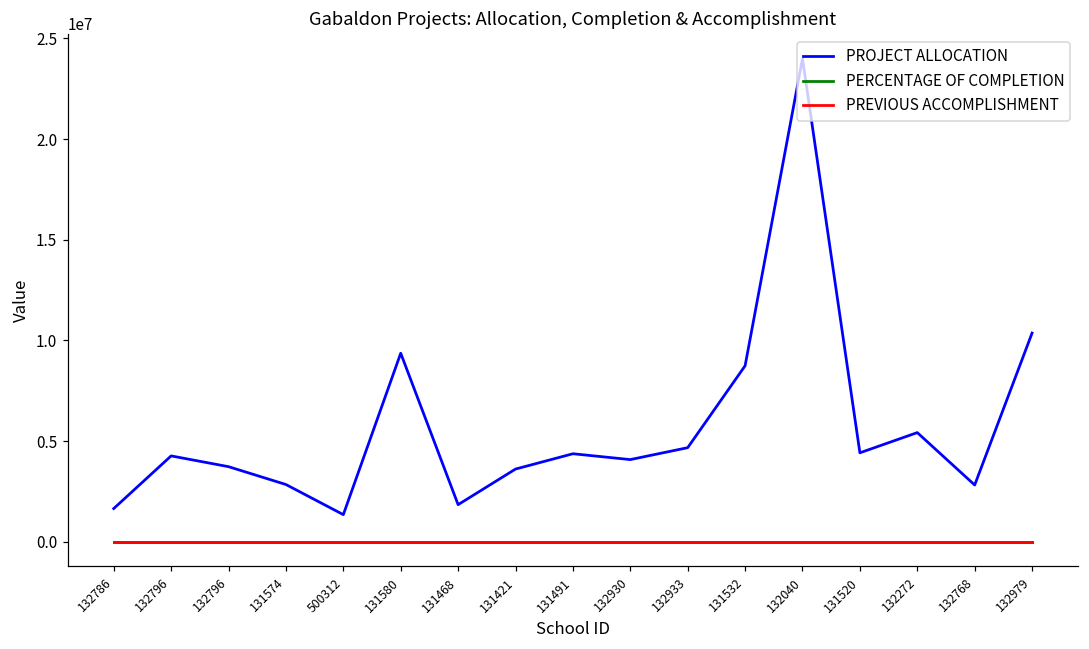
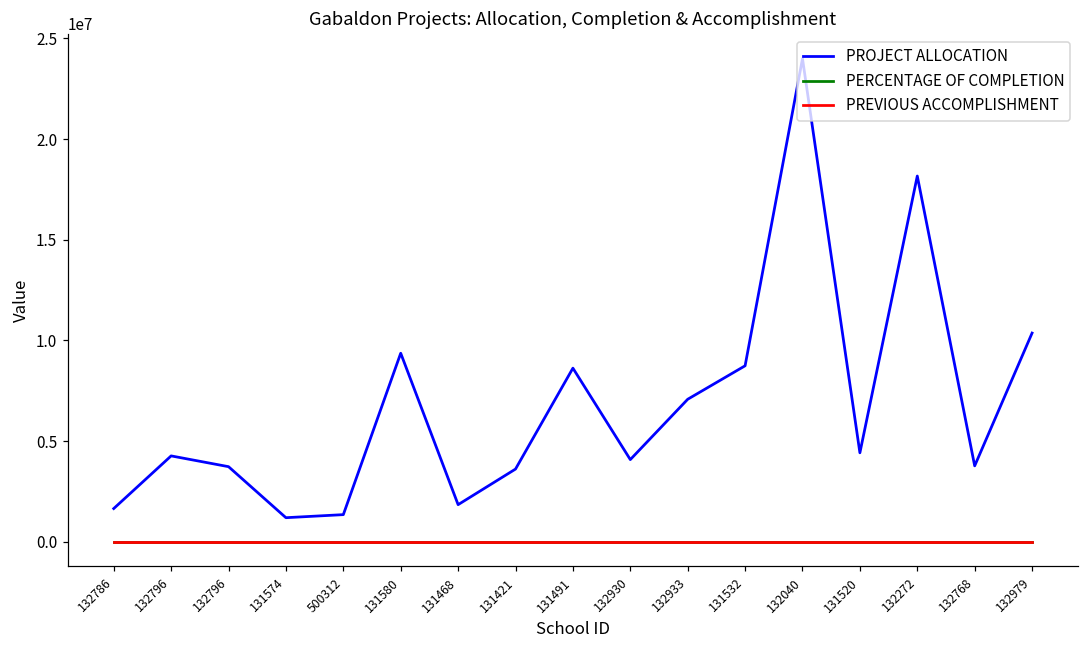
  {
    "PROJECT ALLOCATION": {
      "132786": 1600000,
-     "131574": 2800000,
+     "131574": 1200000,
      "500312": 1300000,
      "131580": 9400000,
      "131468": 1800000,
      "131421": 3600000,
-     "131491": 4400000,
+     "131491": 8600000,
      "132930": 4100000,
-     "132933": 4700000,
+     "132933": 7100000,
      "131532": 8700000,
      "131520": 4400000,
-     "132272": 5400000,
-     "132768": 2800000,
+     "132272": 18200000,
+     "132768": 3800000,
      "132979": 10400000
    },
    "PREVIOUS ACCOMPLISHMENT": {
      "132786": 0,
      "131574": 0,
      "500312": 0,
      "131580": 0,
      "131468": 0,
      "131421": 0,
      "131491": 0,
      "132930": 0,
      "132933": 0,
      "131532": 0,
      "132040": 0,
      "131520": 0,
      "132272": 0,
      "132768": 0,
      "132979": 0
    }
  }
